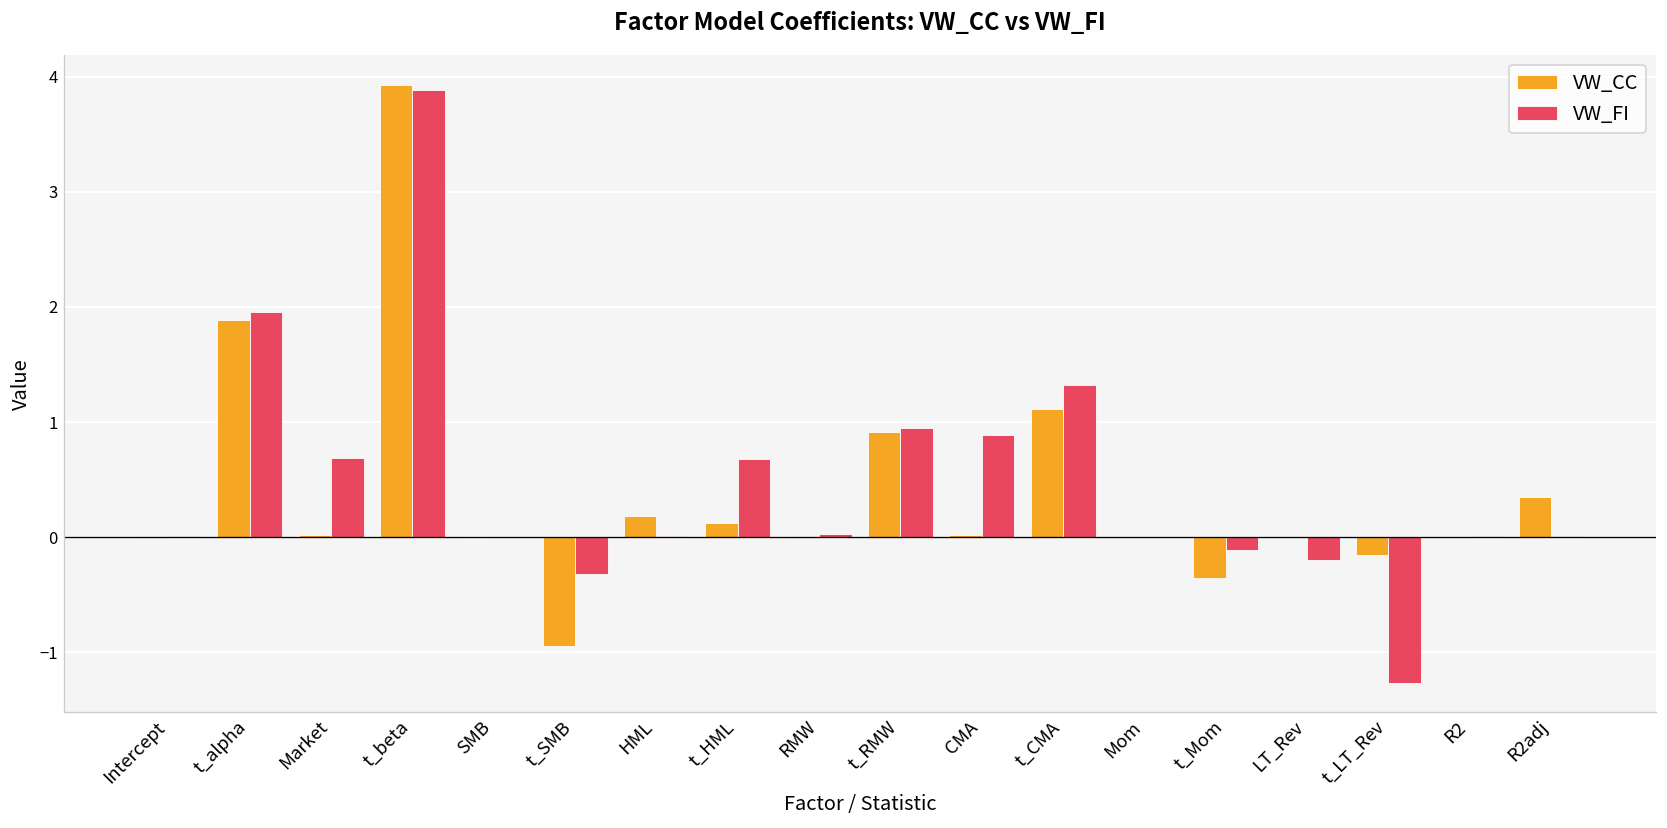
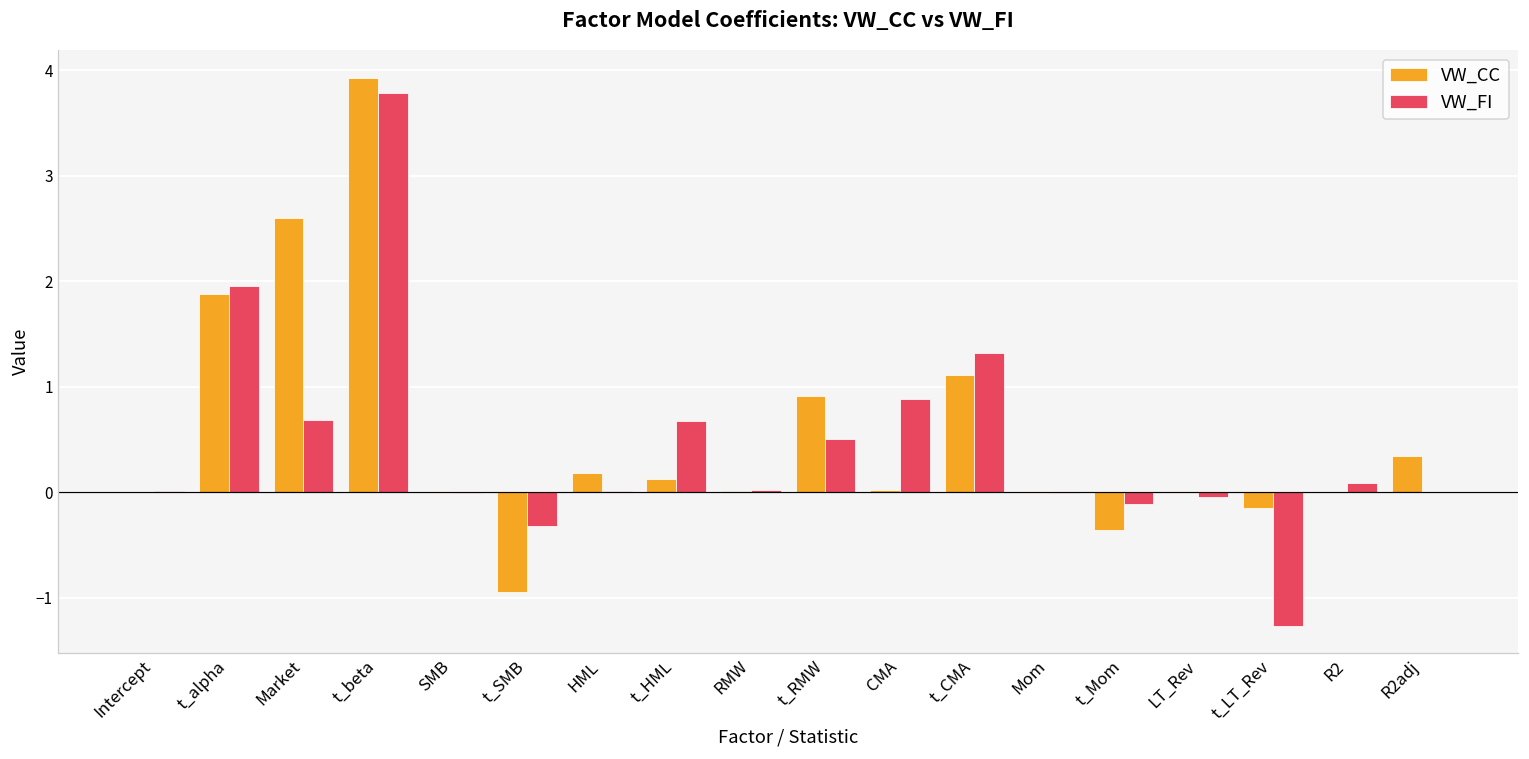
  {
    "VW_CC": {
      "t_alpha": 1.9,
-     "Market": 0.0,
+     "Market": 2.6,
      "t_beta": 3.9,
      "t_SMB": -0.9,
      "HML": 0.2,
      "t_HML": 0.1,
      "t_RMW": 0.9,
      "t_CMA": 1.1,
      "t_Mom": -0.4,
      "t_LT_Rev": -0.2,
      "R2adj": 0.3
    },
    "VW_FI": {
      "t_alpha": 2.0,
      "Market": 0.7,
-     "t_beta": 3.9,
+     "t_beta": 3.8,
      "t_SMB": -0.3,
      "t_HML": 0.7,
-     "t_RMW": 1.0,
+     "t_RMW": 0.5,
      "CMA": 0.9,
      "t_CMA": 1.3,
      "t_Mom": -0.1,
-     "LT_Rev": -0.2,
+     "LT_Rev": 0.0,
      "t_LT_Rev": -1.3,
-     "R2": 0.0
+     "R2": 0.1
    }
  }
